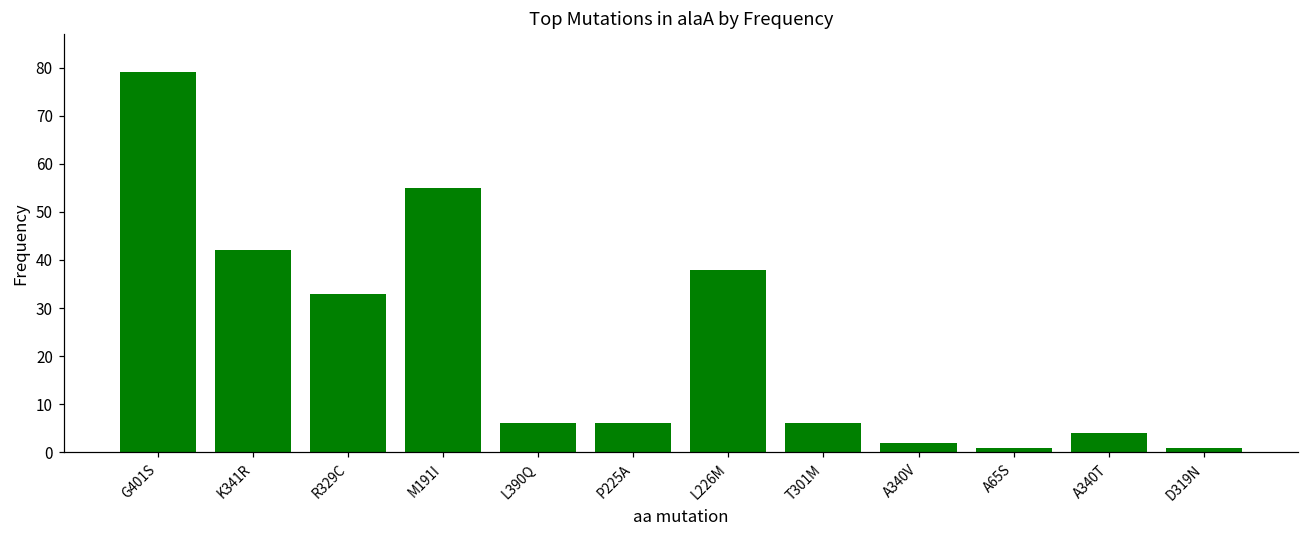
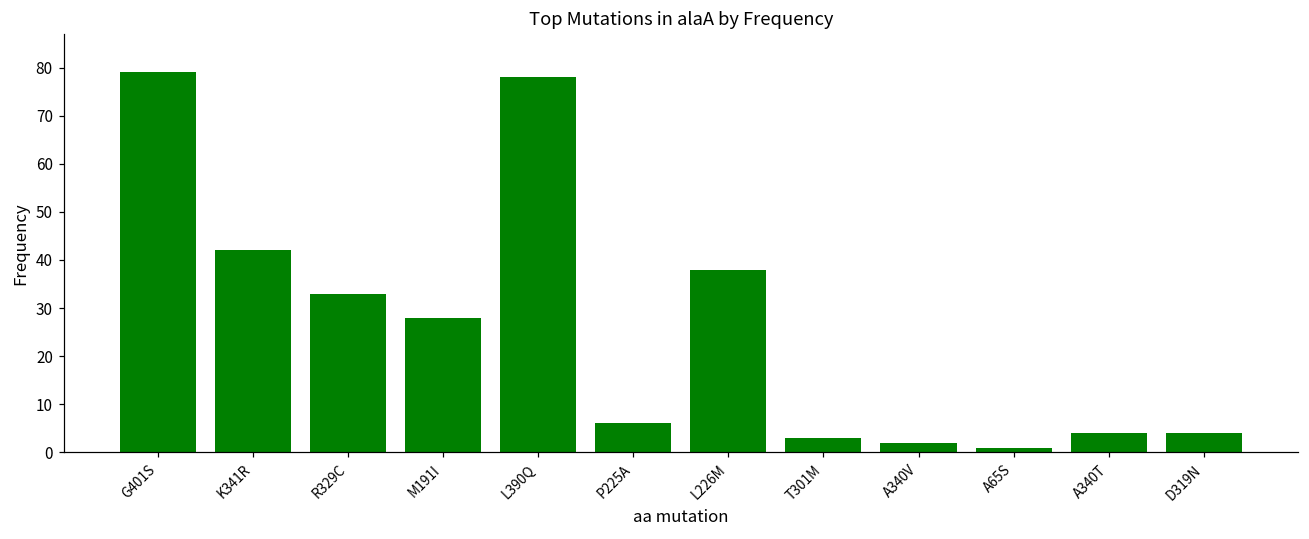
  {
    "G401S": 79,
    "K341R": 42,
    "R329C": 33,
-   "M191I": 55,
-   "L390Q": 6,
+   "M191I": 28,
+   "L390Q": 78,
    "P225A": 6,
    "L226M": 38,
-   "T301M": 6,
+   "T301M": 3,
    "A340V": 2,
    "A65S": 1,
    "A340T": 4,
-   "D319N": 1
+   "D319N": 4
  }
